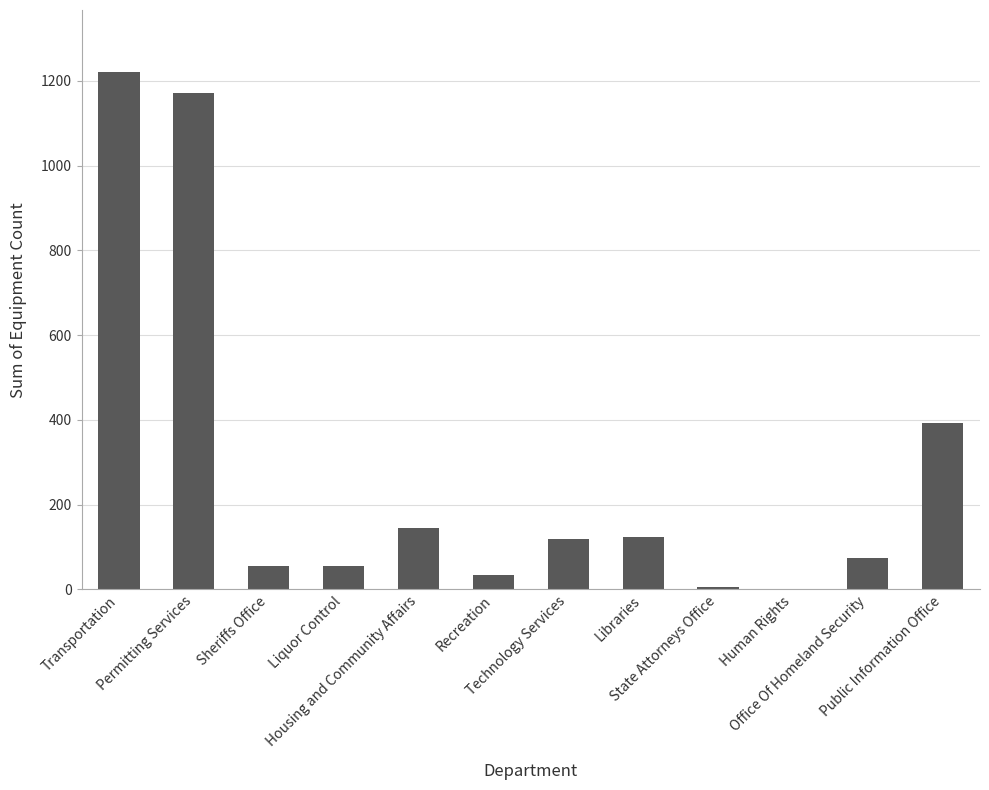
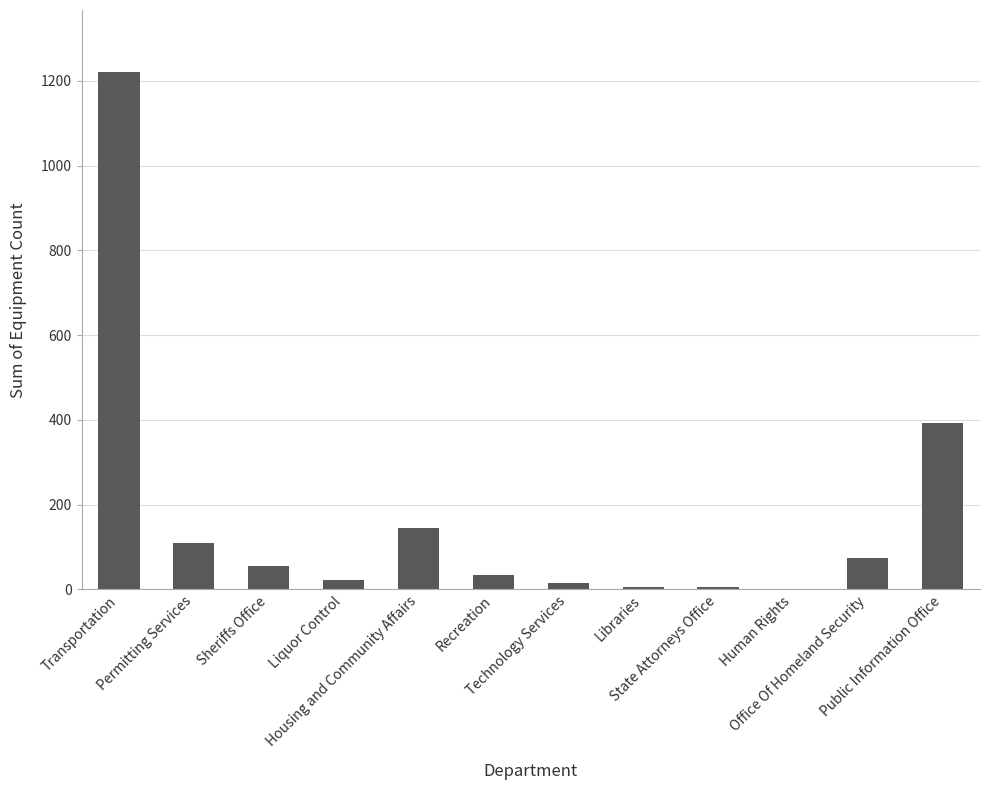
  {
    "Transportation": 1220,
-   "Permitting Services": 1170,
+   "Permitting Services": 110,
    "Sheriffs Office": 60,
-   "Liquor Control": 60,
+   "Liquor Control": 20,
    "Housing and Community Affairs": 150,
    "Recreation": 40,
-   "Technology Services": 120,
-   "Libraries": 120,
+   "Technology Services": 20,
+   "Libraries": 10,
    "Office Of Homeland Security": 70,
    "Public Information Office": 390
  }
